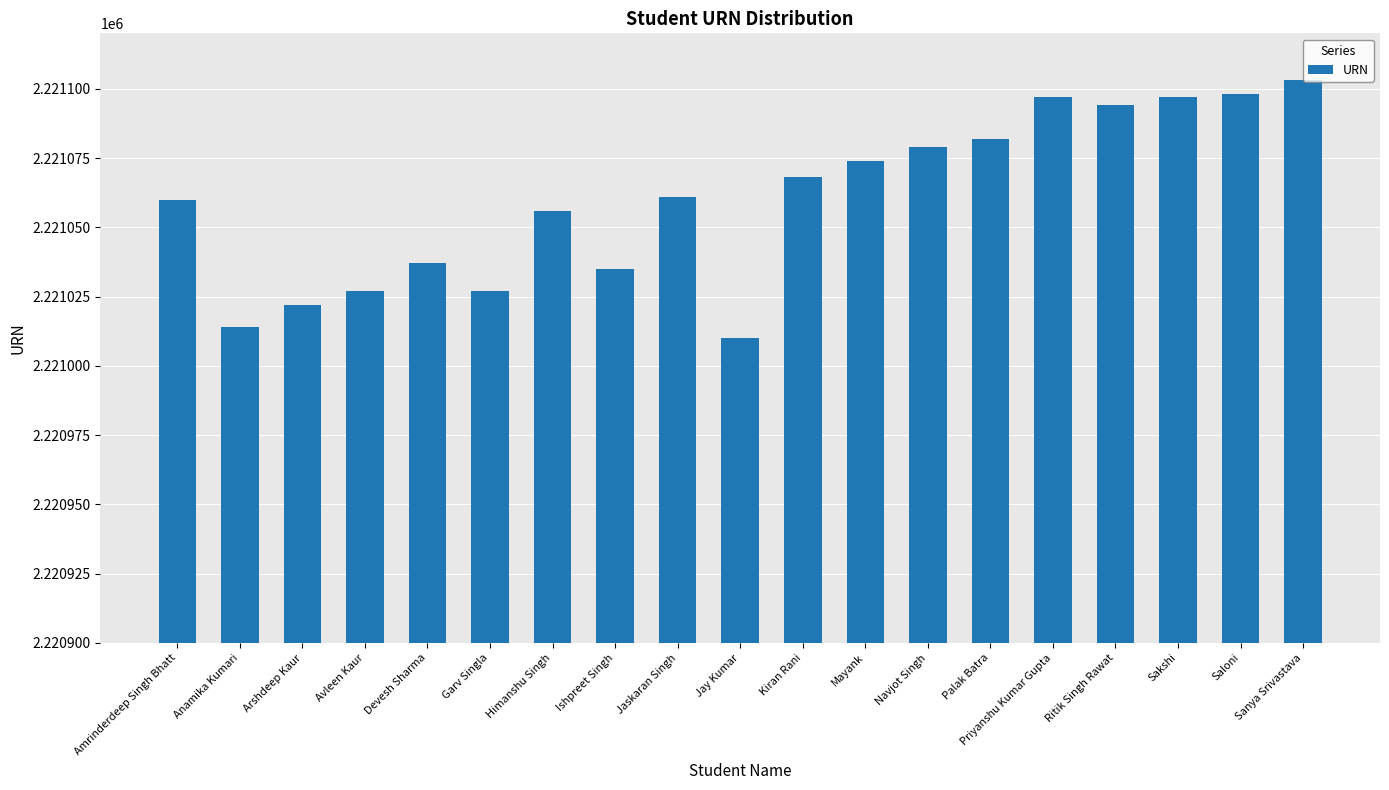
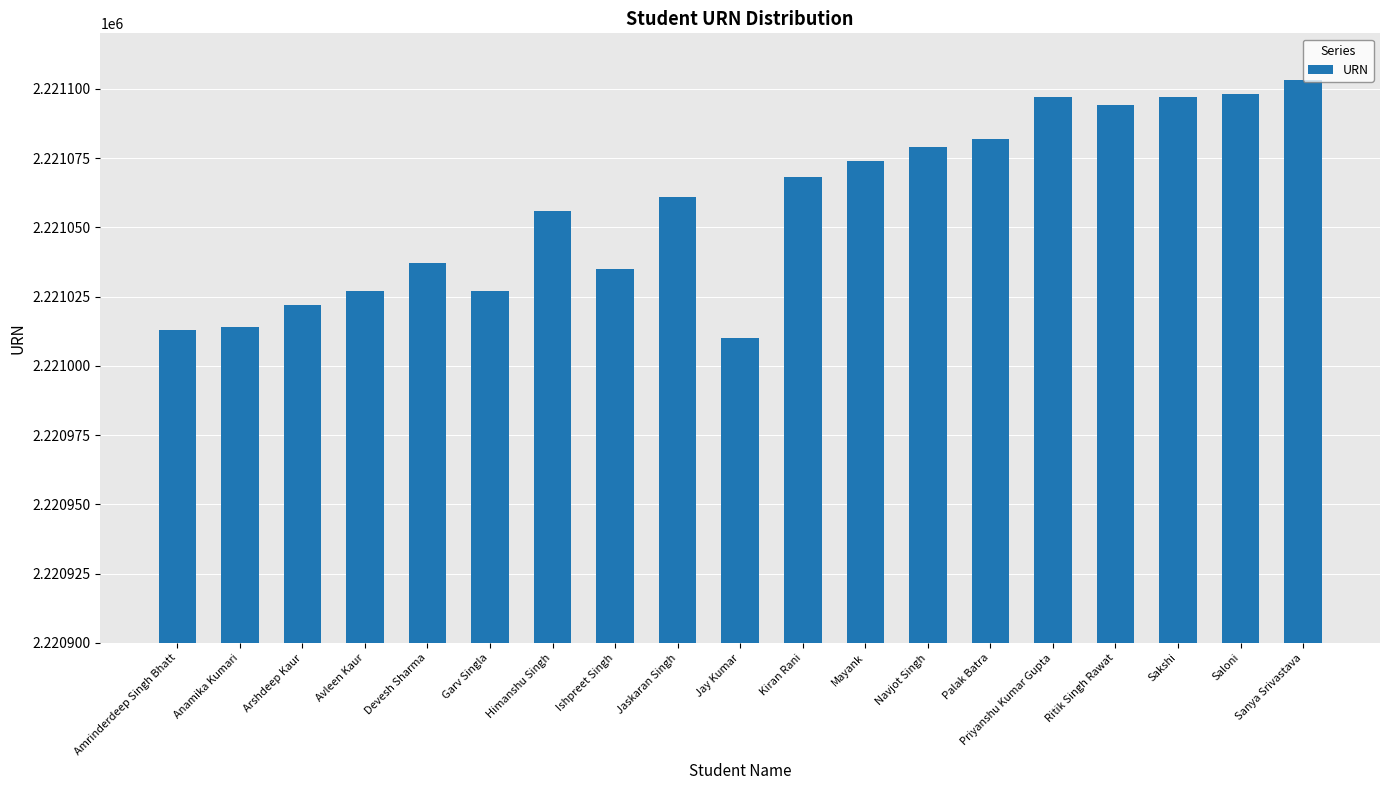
  {
-   "Amrinderdeep Singh Bhatt": 2221060,
+   "Amrinderdeep Singh Bhatt": 2221013,
    "Anamika Kumari": 2221014,
    "Arshdeep Kaur": 2221022,
    "Avleen Kaur": 2221027,
    "Devesh Sharma": 2221037,
    "Garv Singla": 2221027,
    "Himanshu Singh": 2221056,
    "Ishpreet Singh": 2221035,
    "Jaskaran Singh": 2221061,
    "Jay Kumar": 2221010,
    "Kiran Rani": 2221068,
    "Mayank": 2221074,
    "Navjot Singh": 2221079,
    "Palak Batra": 2221082,
    "Priyanshu Kumar Gupta": 2221097,
    "Ritik Singh Rawat": 2221094,
    "Sakshi": 2221097,
    "Saloni": 2221098
  }
